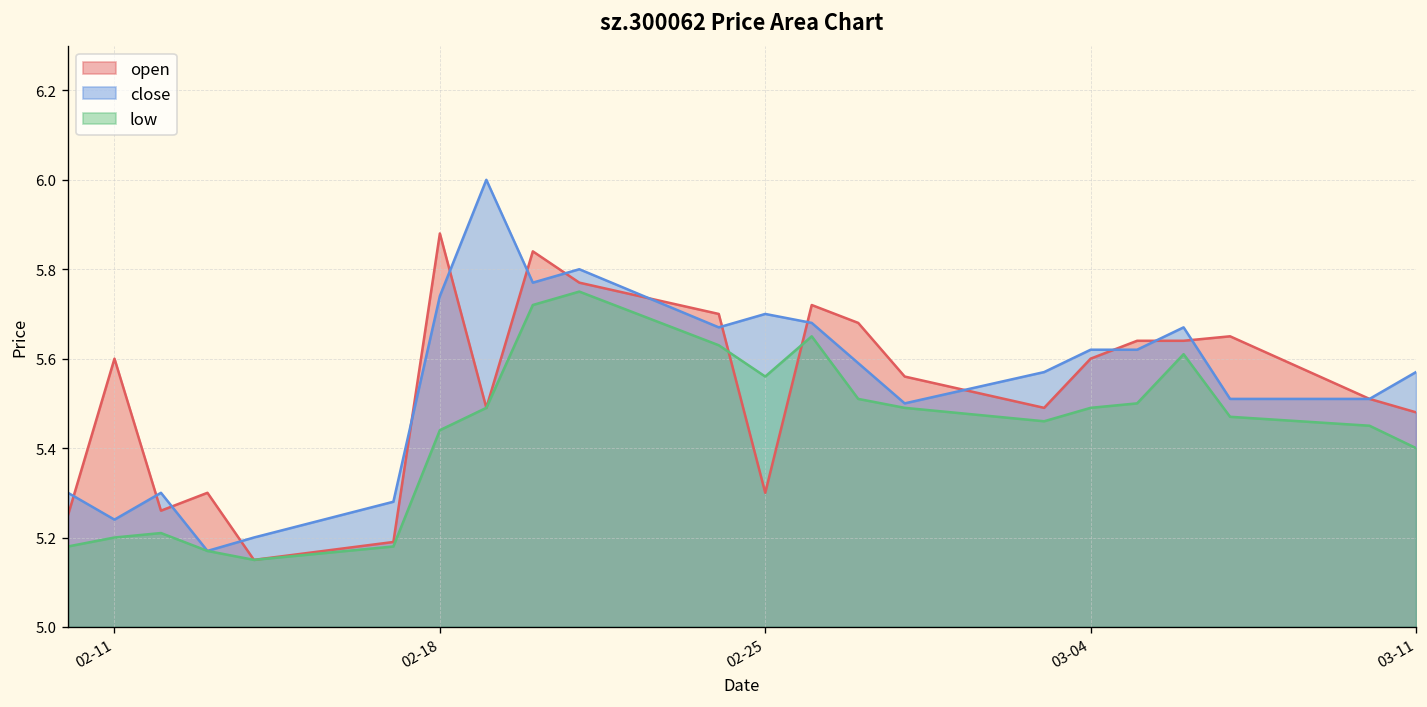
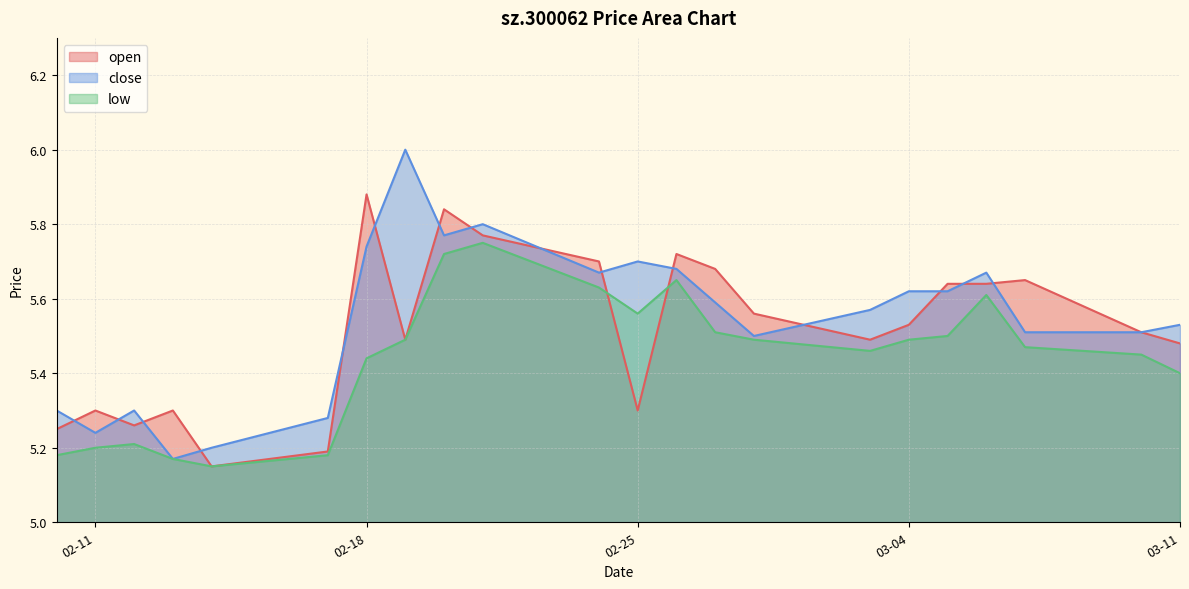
  {
    "open": {
-     "02-11": 5.6,
+     "02-11": 5.3,
      "02-18": 5.88,
      "02-25": 5.30,
-     "03-04": 5.60,
+     "03-04": 5.53,
      "03-11": 5.48
    },
    "close": {
      "02-11": 5.24,
      "02-18": 5.74,
      "02-25": 5.70,
      "03-04": 5.62,
-     "03-11": 5.57
+     "03-11": 5.53
    },
    "low": {
      "02-11": 5.20,
      "02-18": 5.44,
      "02-25": 5.56,
      "03-04": 5.49,
      "03-11": 5.40
    }
  }
